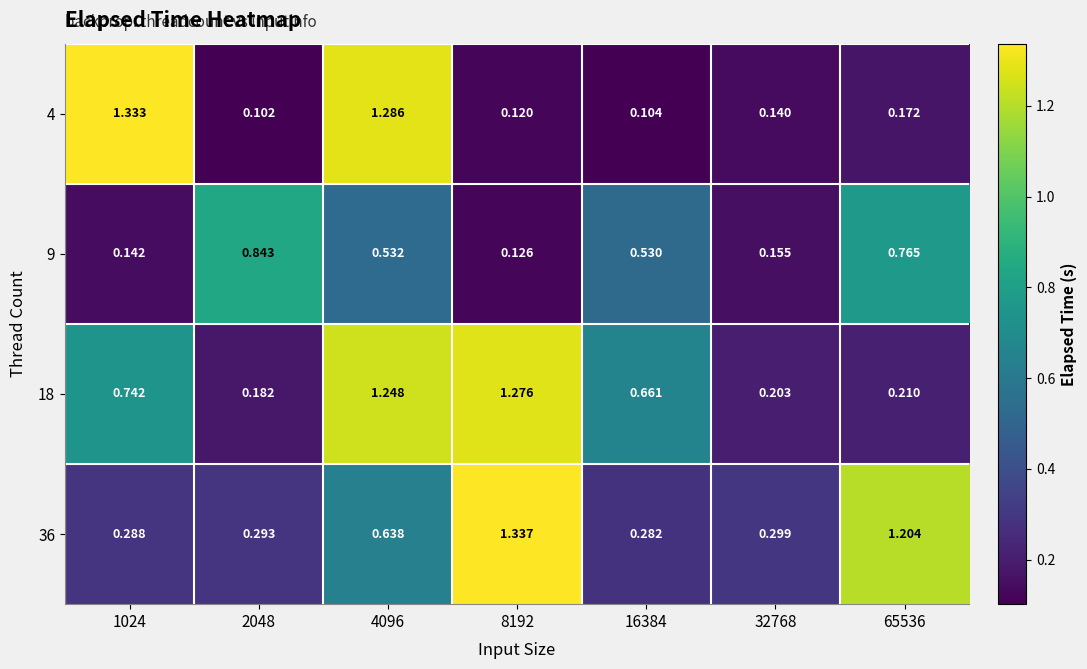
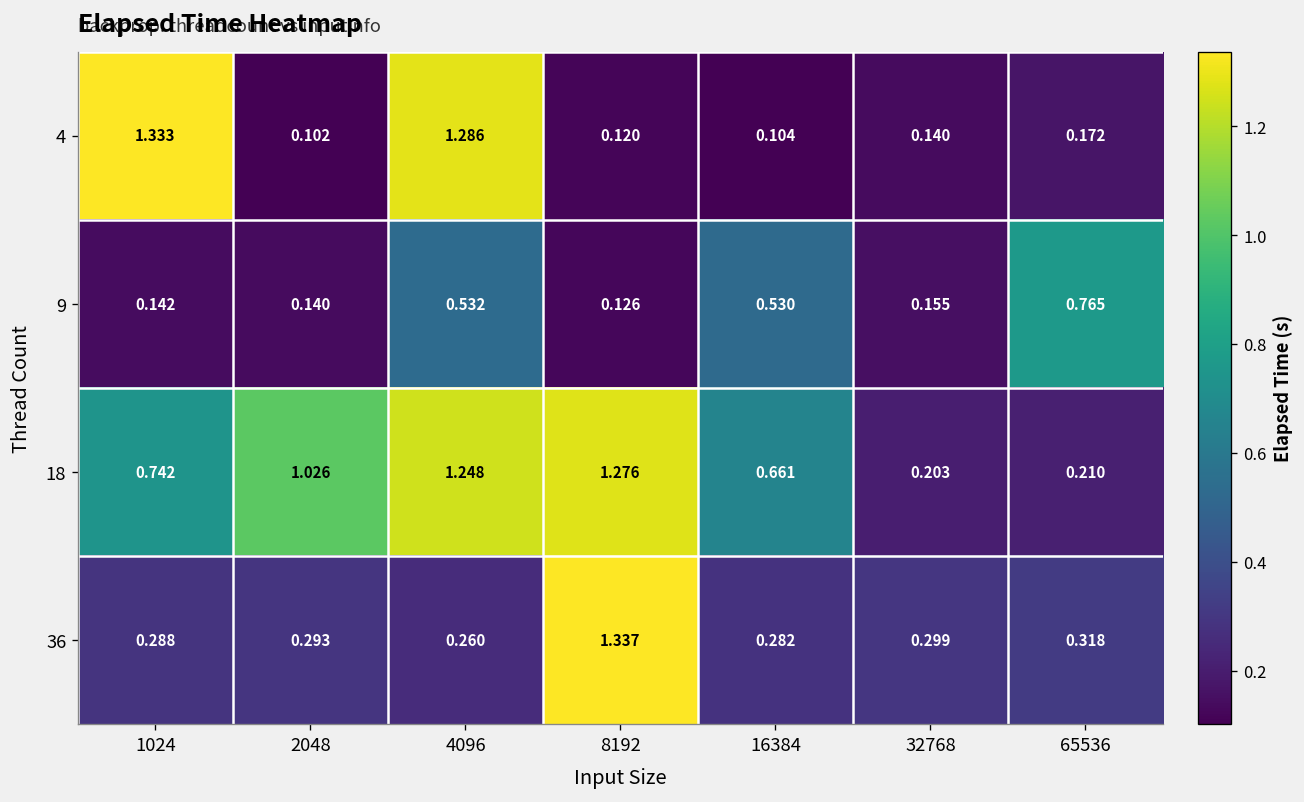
  {
    "4": {
      "1024": 1.333,
      "2048": 0.102,
      "4096": 1.286,
      "8192": 0.120,
      "16384": 0.104,
      "32768": 0.140,
      "65536": 0.172
    },
    "9": {
      "1024": 0.142,
-     "2048": 0.843,
+     "2048": 0.140,
      "4096": 0.532,
      "8192": 0.126,
      "16384": 0.530,
      "32768": 0.155,
      "65536": 0.765
    },
    "18": {
      "1024": 0.742,
-     "2048": 0.182,
+     "2048": 1.026,
      "4096": 1.248,
      "8192": 1.276,
      "16384": 0.661,
      "32768": 0.203,
      "65536": 0.210
    },
    "36": {
      "1024": 0.288,
      "2048": 0.293,
-     "4096": 0.638,
+     "4096": 0.260,
      "8192": 1.337,
      "16384": 0.282,
      "32768": 0.299,
-     "65536": 1.204
+     "65536": 0.318
    }
  }
